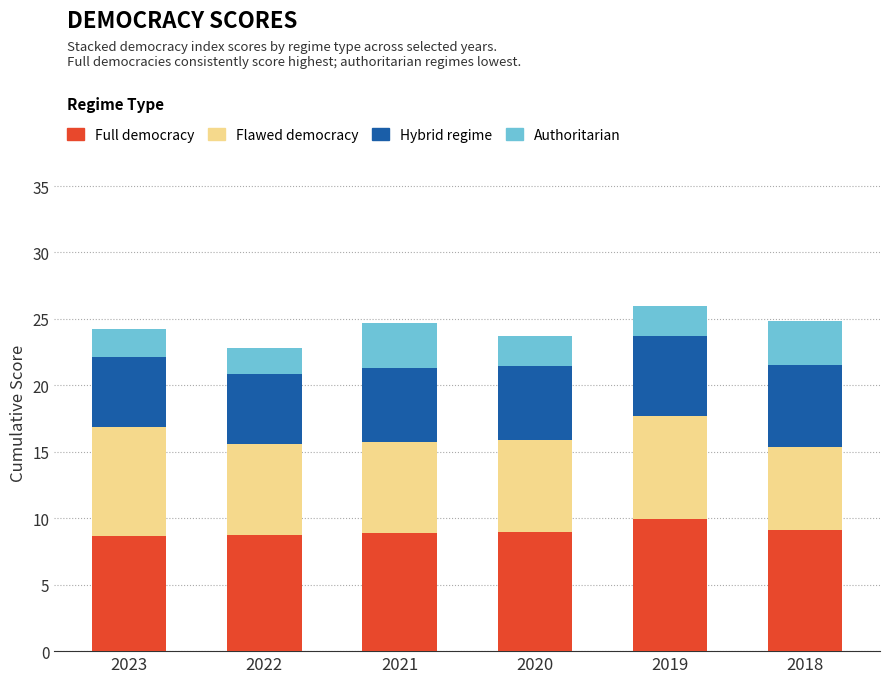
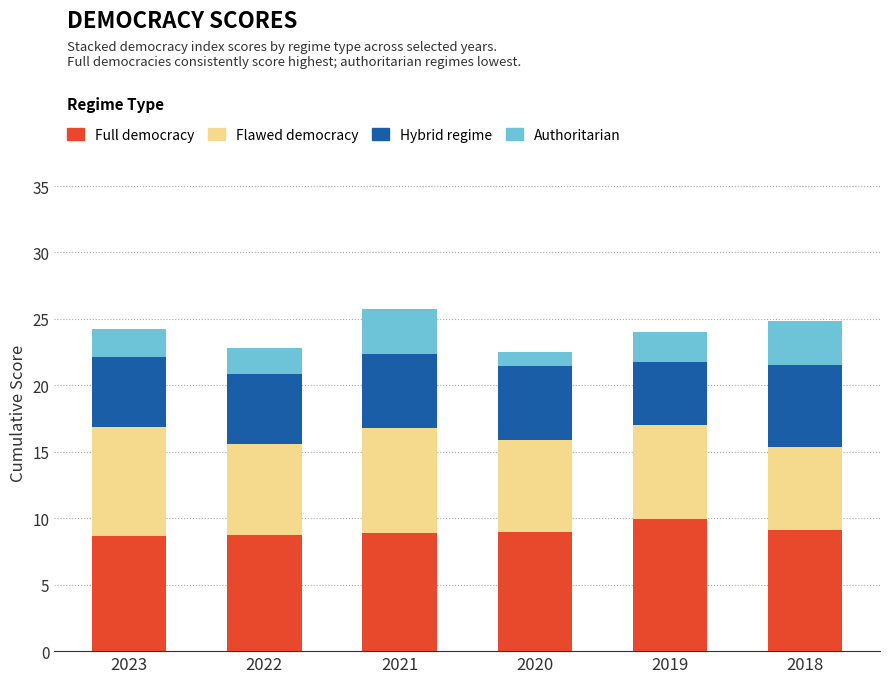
  {
    "Full democracy": {
      "2023": 8.7,
      "2022": 8.7,
      "2021": 8.9,
      "2020": 9.0,
      "2019": 10.0,
      "2018": 9.1
    },
    "Flawed democracy": {
      "2023": 8.2,
      "2022": 6.9,
-     "2021": 6.8,
+     "2021": 7.9,
      "2020": 6.9,
-     "2019": 7.7,
+     "2019": 7.0,
      "2018": 6.3
    },
    "Hybrid regime": {
      "2023": 5.2,
      "2022": 5.3,
      "2021": 5.6,
      "2020": 5.6,
-     "2019": 6.0,
+     "2019": 4.8,
      "2018": 6.1
    },
    "Authoritarian": {
      "2023": 2.1,
      "2022": 1.9,
      "2021": 3.4,
-     "2020": 2.3,
+     "2020": 1.0,
      "2019": 2.3,
      "2018": 3.3
    }
  }
